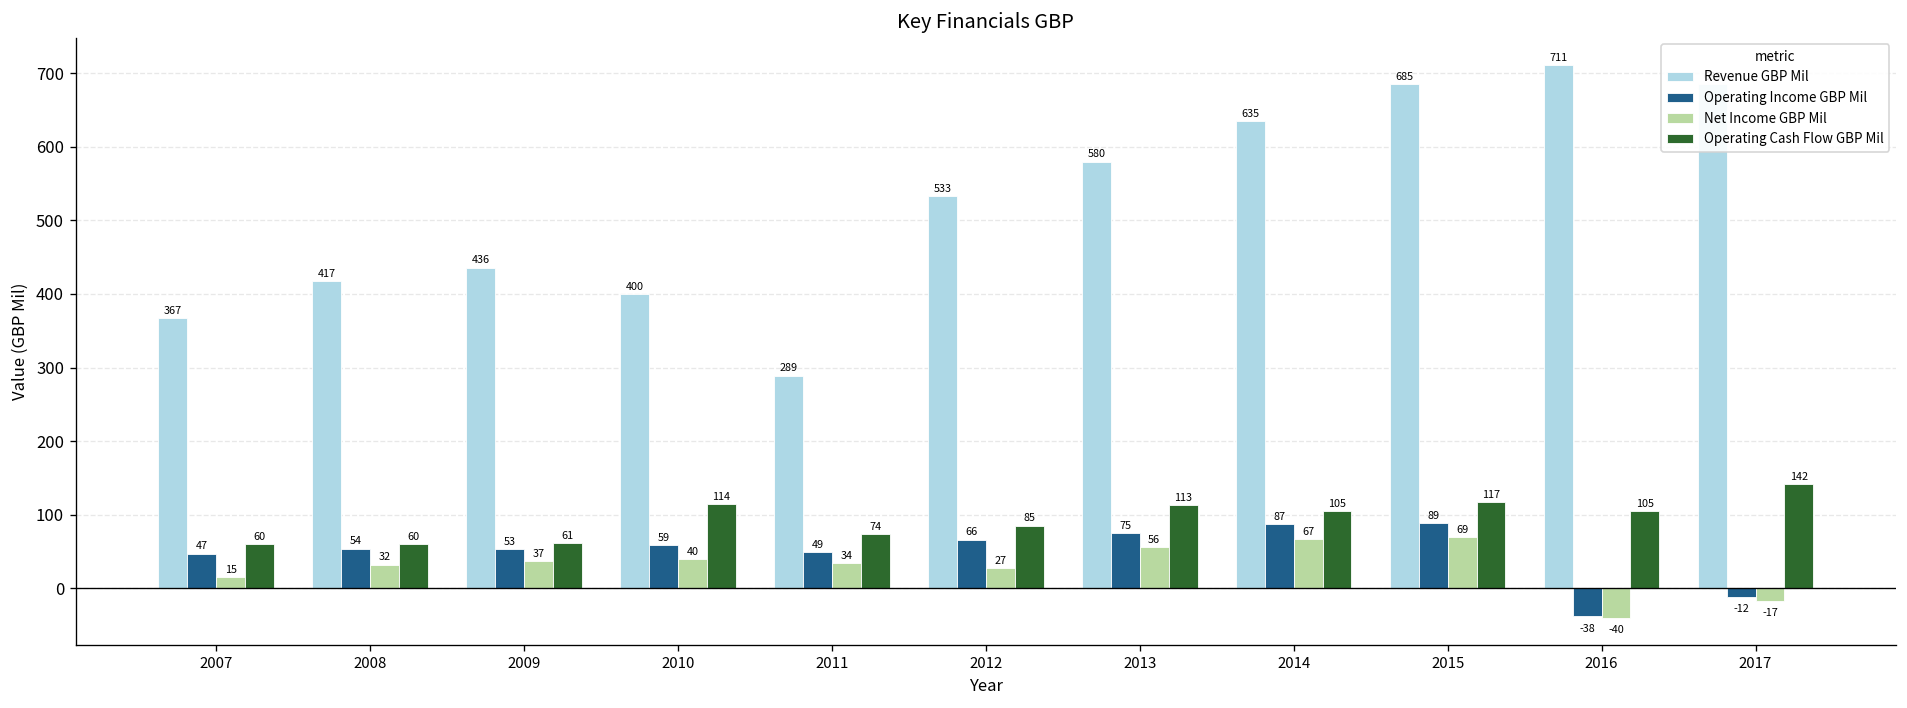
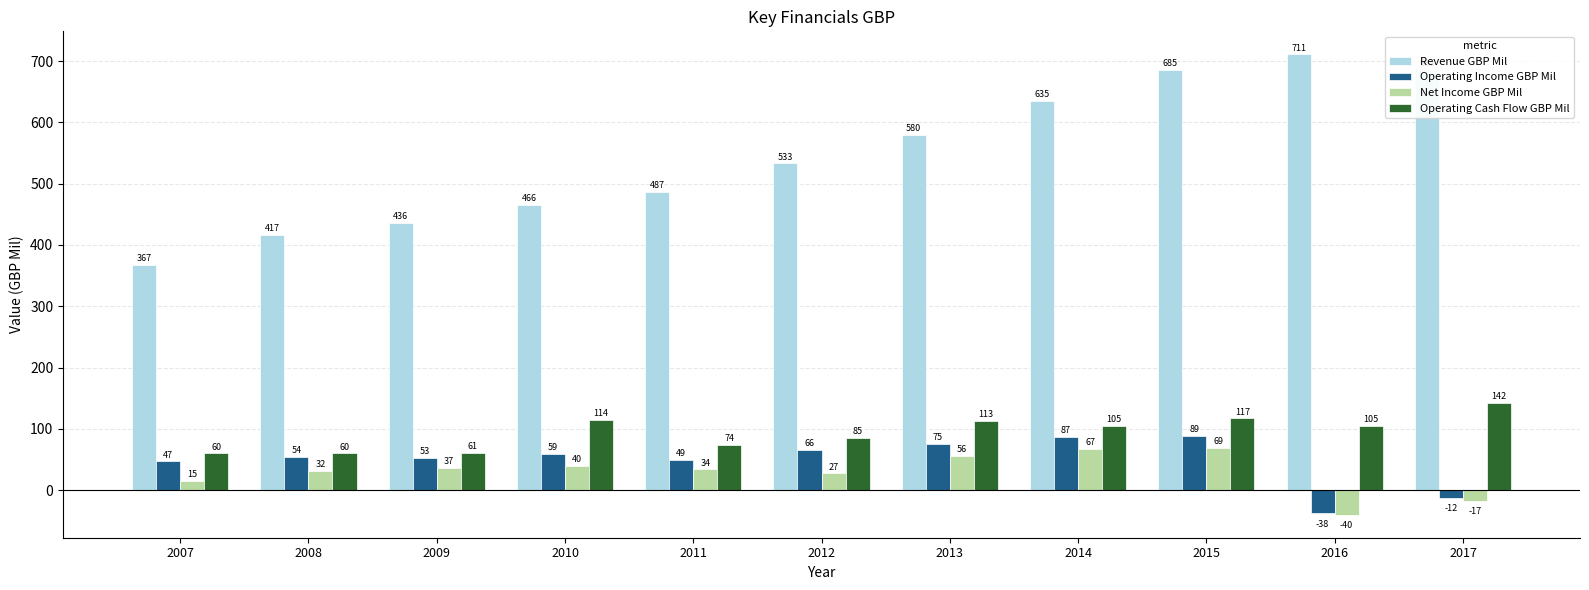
  {
    "Revenue GBP Mil": {
      "2007": 367,
      "2008": 417,
      "2009": 436,
-     "2010": 400,
-     "2011": 289,
+     "2010": 466,
+     "2011": 487,
      "2012": 533,
      "2013": 580,
      "2014": 635,
      "2015": 685,
      "2016": 711
    },
    "Operating Income GBP Mil": {
      "2007": 47,
      "2008": 54,
      "2009": 53,
      "2010": 59,
      "2011": 49,
      "2012": 66,
      "2013": 75,
      "2014": 87,
      "2015": 89,
      "2016": -38,
      "2017": -12
    },
    "Net Income GBP Mil": {
      "2007": 15,
      "2008": 32,
      "2009": 37,
      "2010": 40,
      "2011": 34,
      "2012": 27,
      "2013": 56,
      "2014": 67,
      "2015": 69,
      "2016": -40,
      "2017": -17
    },
    "Operating Cash Flow GBP Mil": {
      "2007": 60,
      "2008": 60,
      "2009": 61,
      "2010": 114,
      "2011": 74,
      "2012": 85,
      "2013": 113,
      "2014": 105,
      "2015": 117,
      "2016": 105,
      "2017": 142
    }
  }
